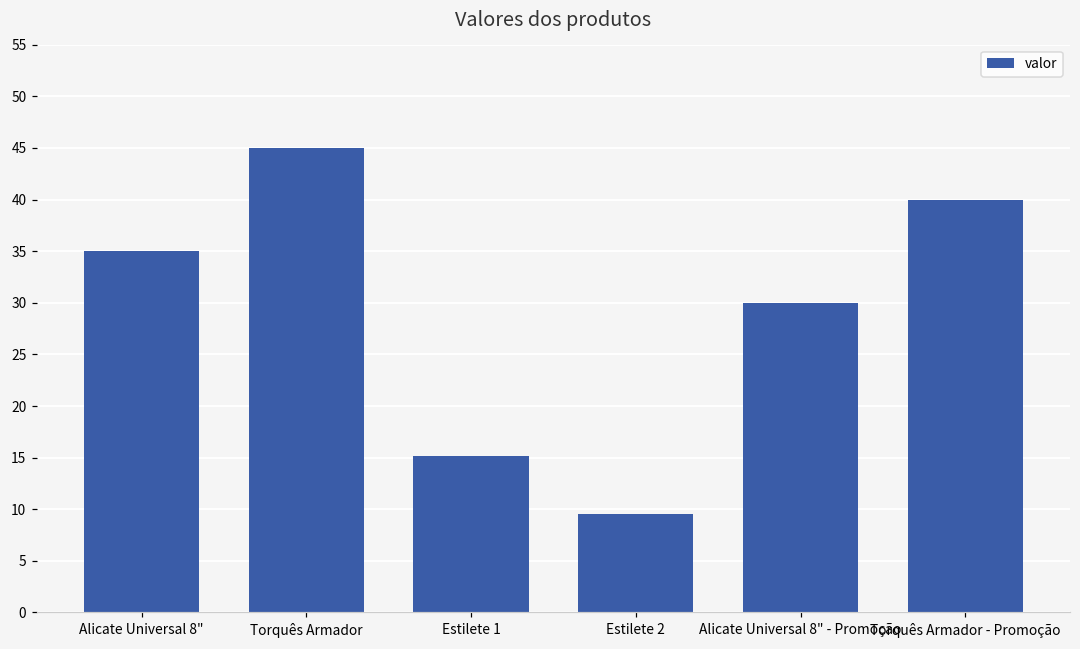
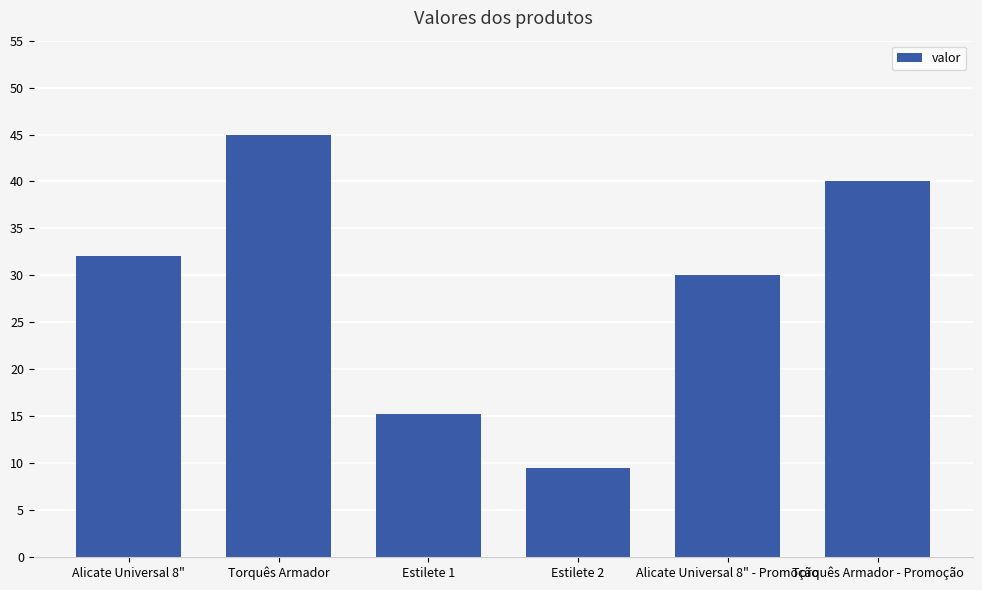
  {
-   "Alicate Universal 8\"": 35,
+   "Alicate Universal 8\"": 32,
    "Torquês Armador": 45,
    "Estilete 1": 15,
    "Estilete 2": 10
  }
